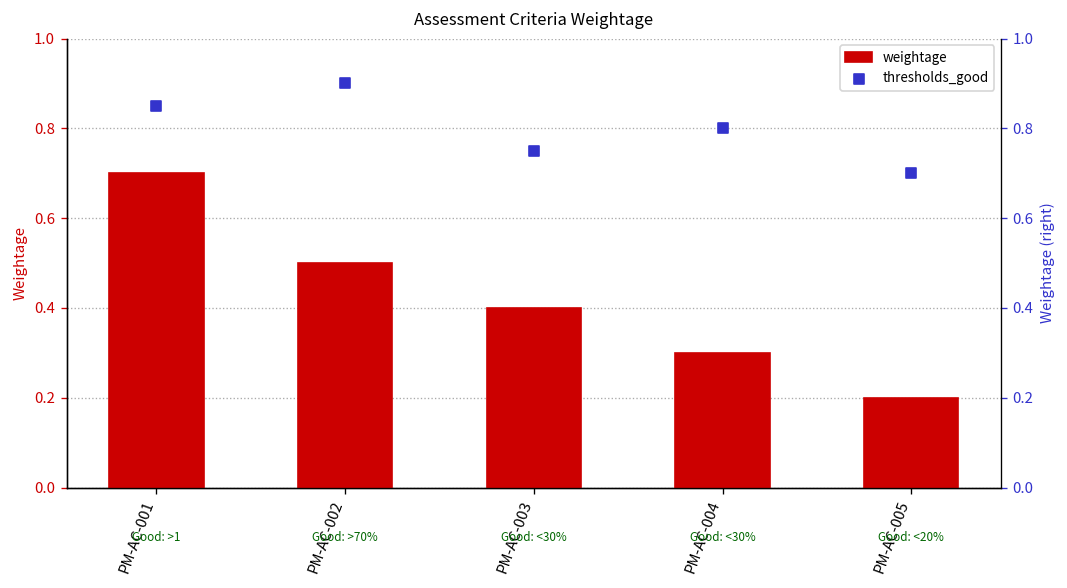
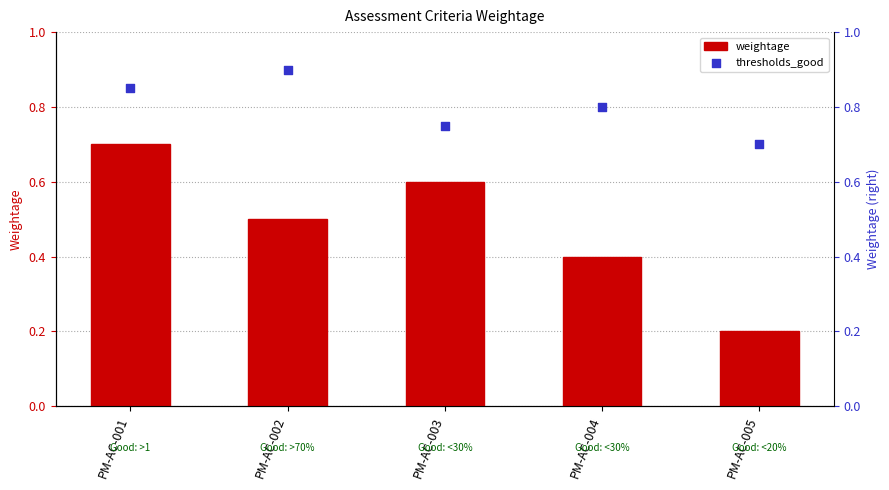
  {
    "weightage": {
      "PM-AC-001": 0.7,
      "PM-AC-002": 0.5,
-     "PM-AC-003": 0.4,
-     "PM-AC-004": 0.3,
+     "PM-AC-003": 0.6,
+     "PM-AC-004": 0.4,
      "PM-AC-005": 0.2
    }
  }
